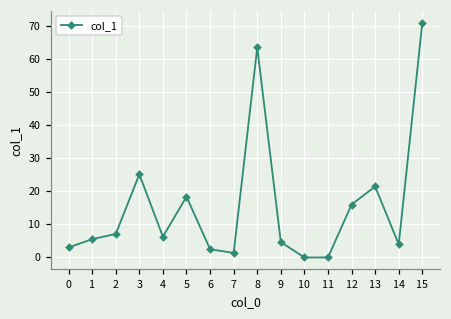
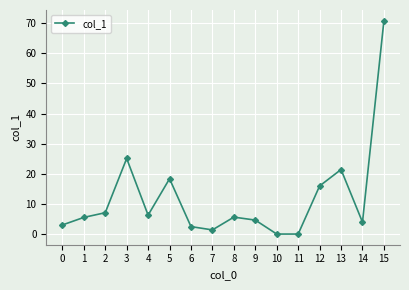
  {
    "0": 3,
    "1": 6,
    "2": 7,
    "3": 25,
    "4": 6,
    "5": 18,
    "6": 2,
    "7": 1,
-   "8": 63,
+   "8": 6,
    "9": 5,
    "10": 0,
    "11": 0,
    "12": 16,
    "13": 21,
    "14": 4,
    "15": 71
  }
